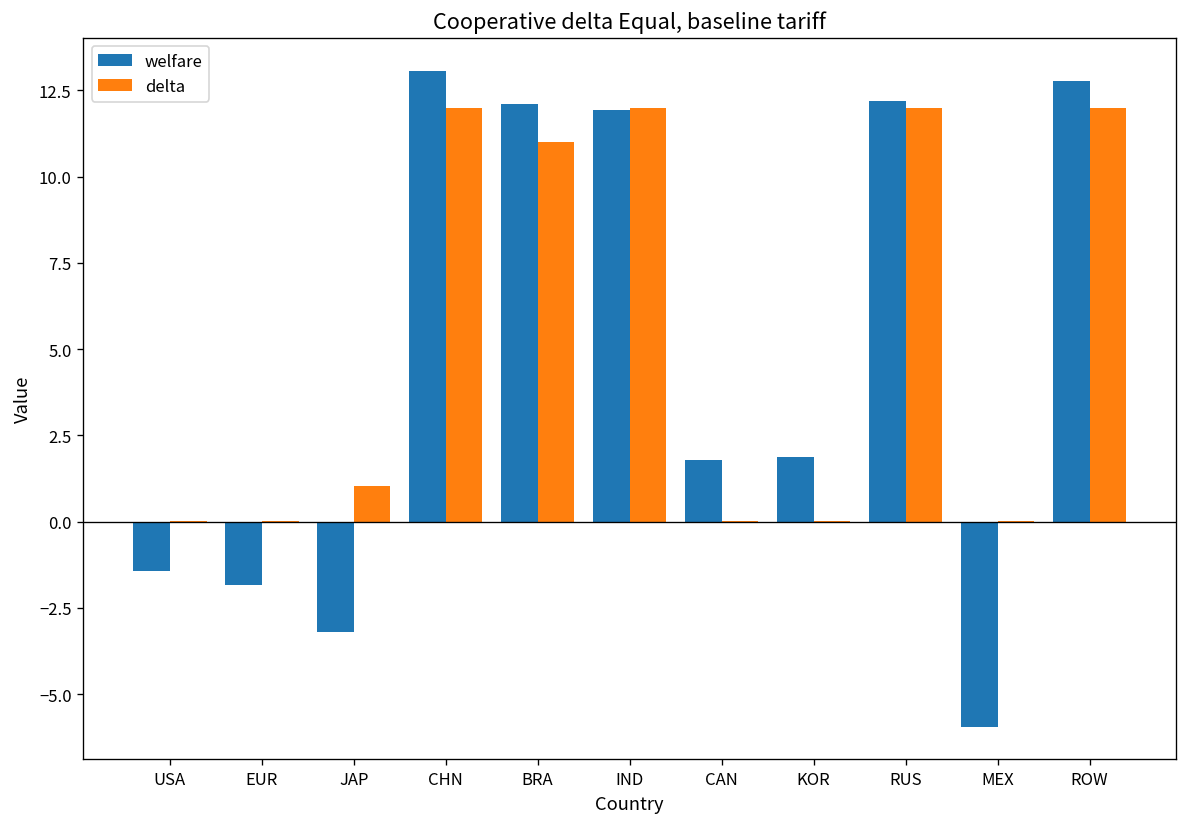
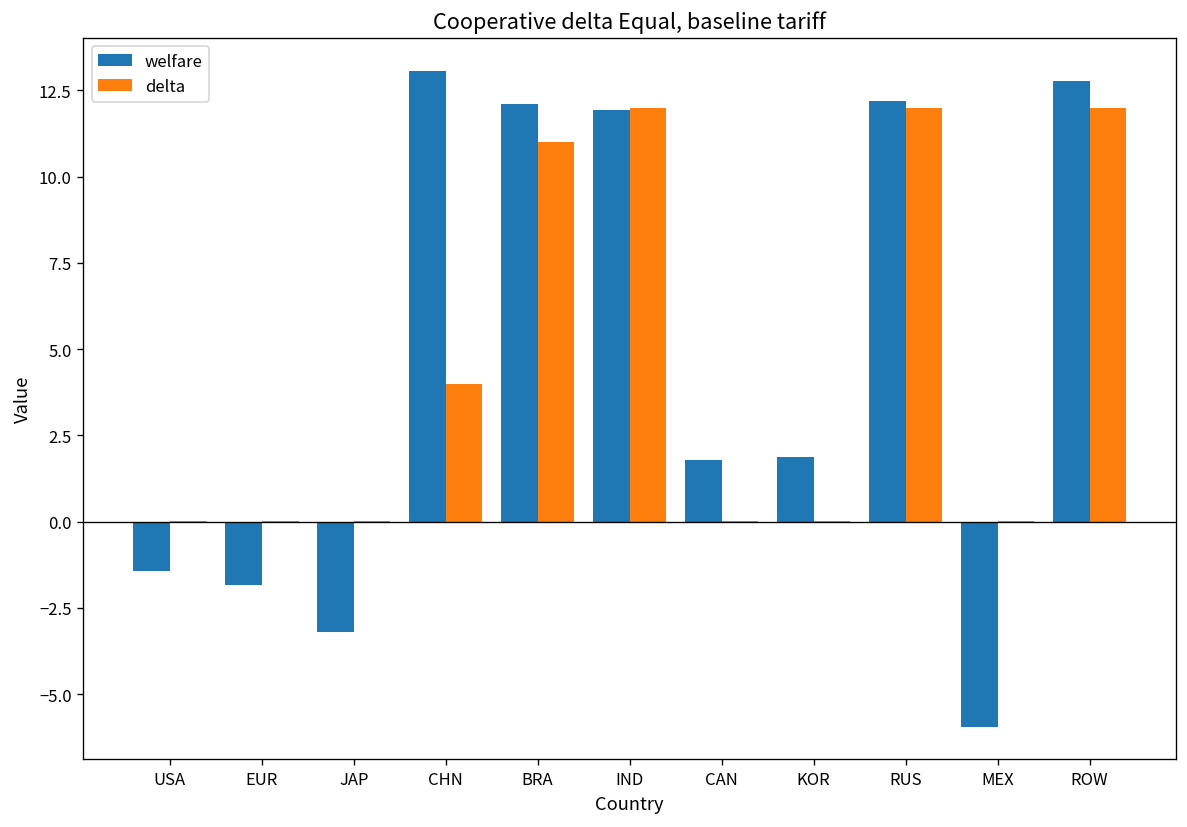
  {
    "welfare": {
      "USA": -1.4,
      "EUR": -1.8,
      "JAP": -3.2,
      "CHN": 13.1,
      "BRA": 12.1,
      "IND": 11.9,
      "CAN": 1.8,
      "KOR": 1.9,
      "RUS": 12.2,
      "MEX": -5.9,
      "ROW": 12.8
    },
    "delta": {
-     "JAP": 1.0,
-     "CHN": 12,
+     "JAP": 0.0,
+     "CHN": 4,
      "BRA": 11.0,
      "IND": 12.0,
      "RUS": 12.0,
      "ROW": 12.0
    }
  }
